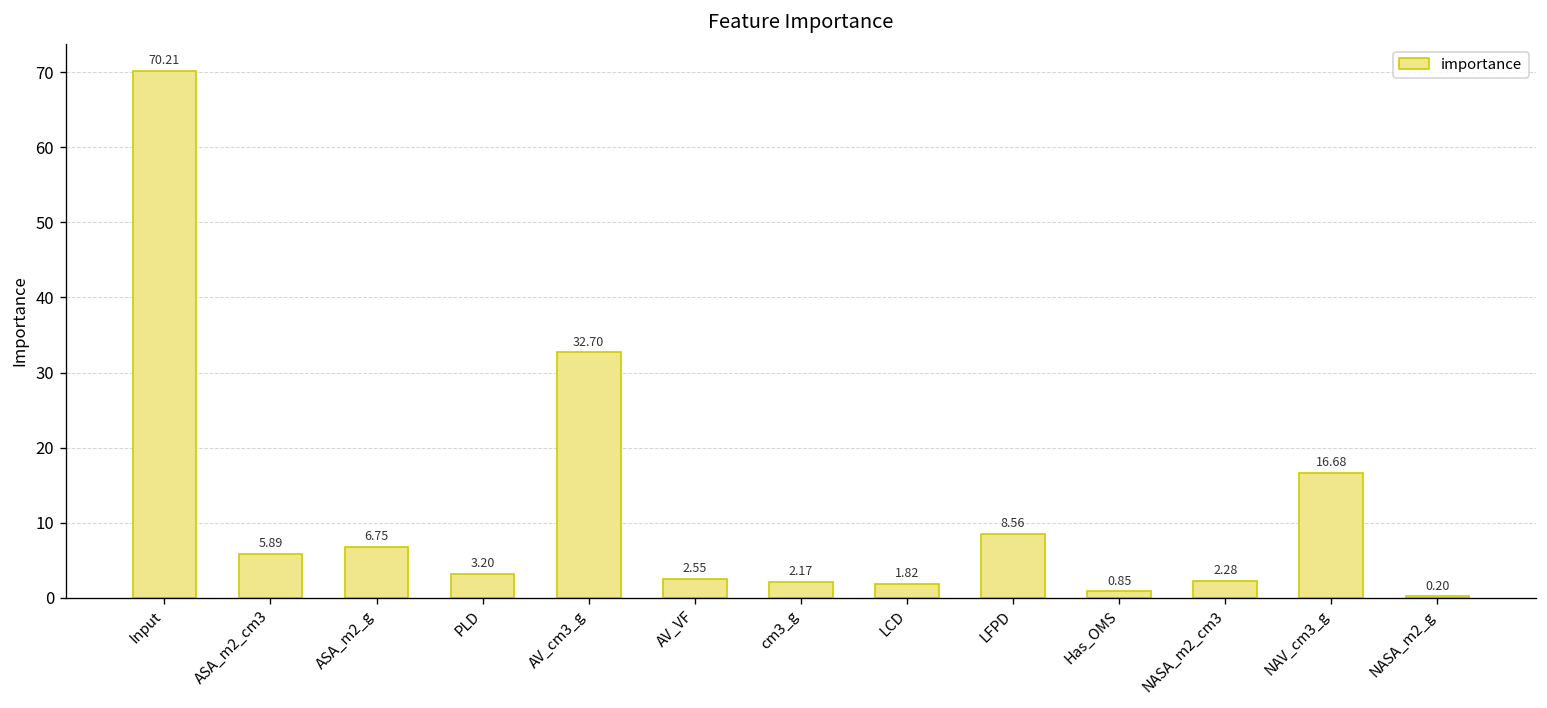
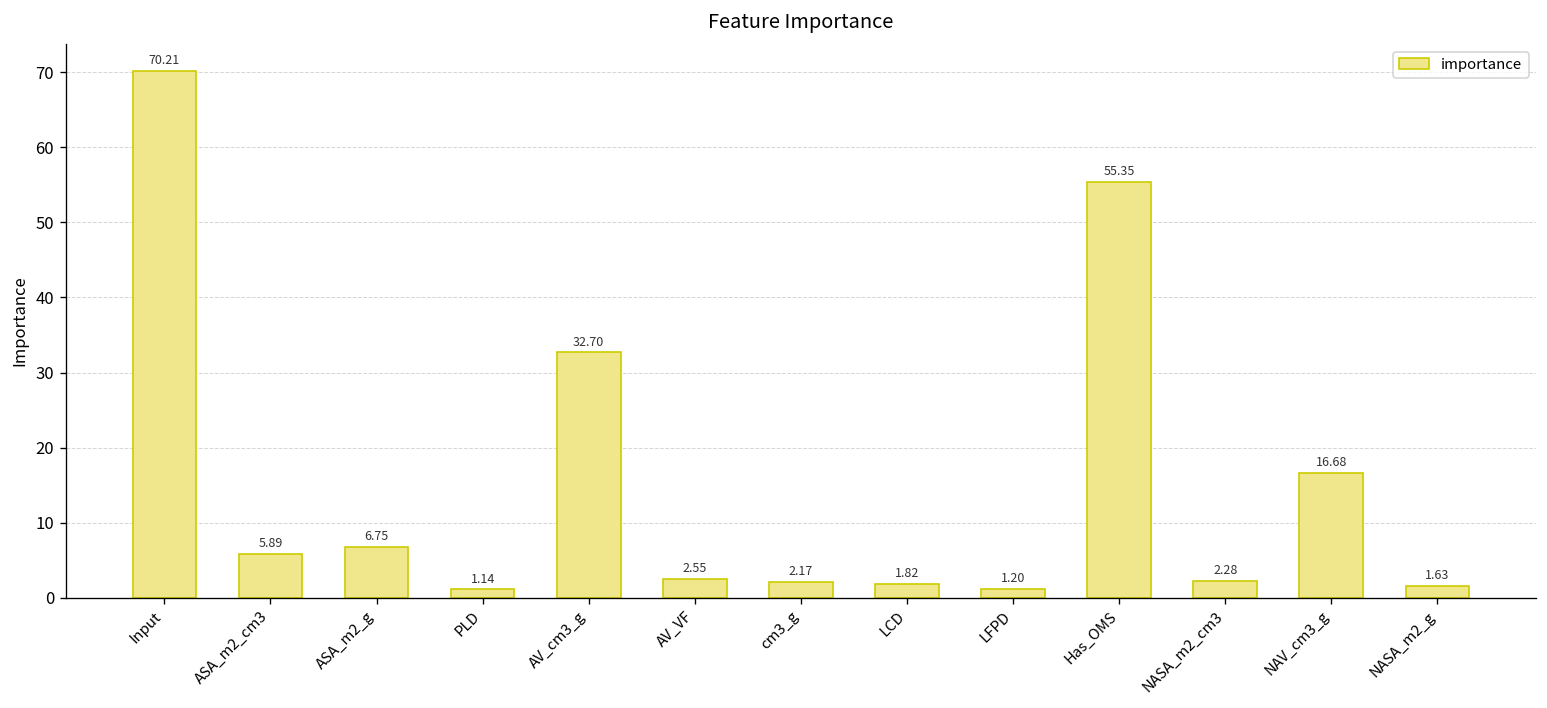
  {
    "Input": 70.21,
    "ASA_m2_cm3": 5.89,
    "ASA_m2_g": 6.75,
-   "PLD": 3.20,
+   "PLD": 1.14,
    "AV_cm3_g": 32.70,
    "AV_VF": 2.55,
    "cm3_g": 2.17,
    "LCD": 1.82,
-   "LFPD": 8.56,
-   "Has_OMS": 0.85,
+   "LFPD": 1.20,
+   "Has_OMS": 55.35,
    "NASA_m2_cm3": 2.28,
    "NAV_cm3_g": 16.68,
-   "NASA_m2_g": 0.20
+   "NASA_m2_g": 1.63
  }
